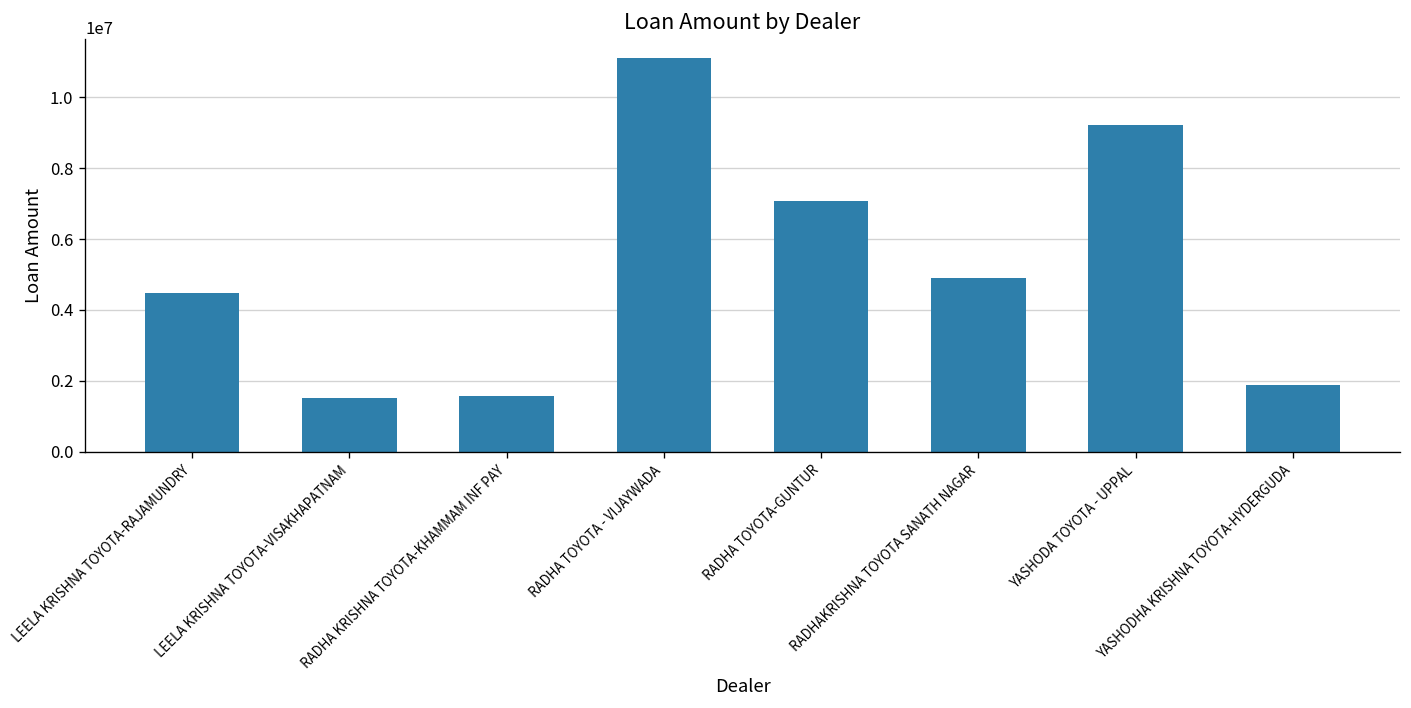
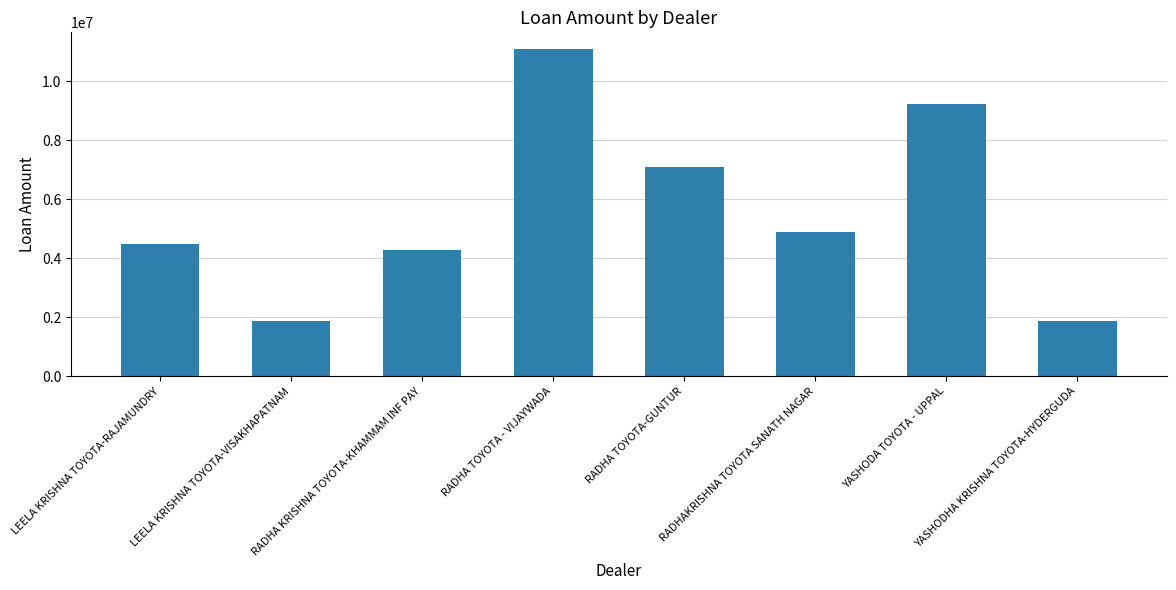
  {
    "LEELA KRISHNA TOYOTA-RAJAMUNDRY": 4500000,
-   "LEELA KRISHNA TOYOTA-VISAKHAPATNAM": 1500000,
-   "RADHA KRISHNA TOYOTA-KHAMMAM INF PAY": 1600000,
+   "LEELA KRISHNA TOYOTA-VISAKHAPATNAM": 1900000,
+   "RADHA KRISHNA TOYOTA-KHAMMAM INF PAY": 4300000,
    "RADHA TOYOTA - VIJAYWADA": 11100000,
    "RADHA TOYOTA-GUNTUR": 7100000,
    "RADHAKRISHNA TOYOTA SANATH NAGAR": 4900000,
    "YASHODA TOYOTA - UPPAL": 9200000,
    "YASHODHA KRISHNA TOYOTA-HYDERGUDA": 1900000
  }
